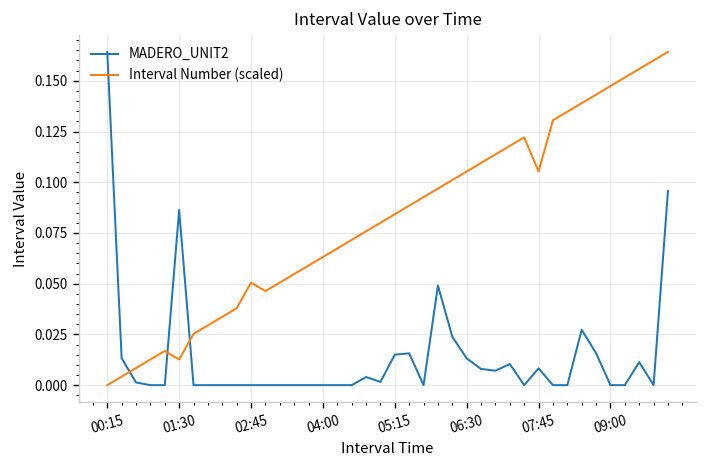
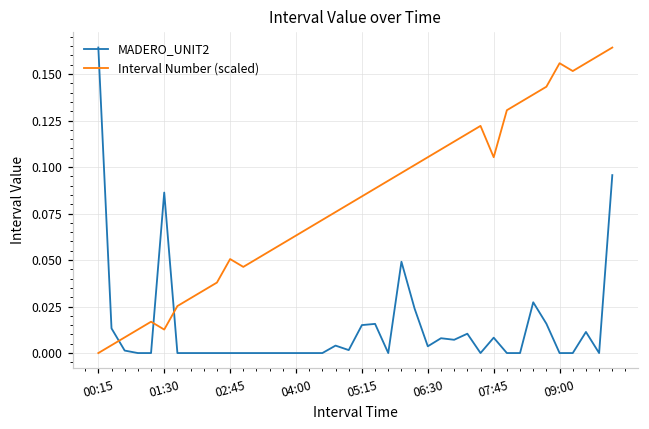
  {
    "MADERO_UNIT2": {
      "00:15": 0.164,
      "01:30": 0.086,
      "02:45": 0.000,
      "04:00": 0.000,
      "05:15": 0.015,
-     "06:30": 0.013,
+     "06:30": 0.004,
      "07:45": 0.008,
      "09:00": 0.000
    },
    "Interval Number (scaled)": {
      "00:15": 0.000,
      "01:30": 0.013,
      "02:45": 0.051,
      "04:00": 0.063,
      "05:15": 0.084,
      "06:30": 0.105,
      "07:45": 0.105,
-     "09:00": 0.147
+     "09:00": 0.156
    }
  }
